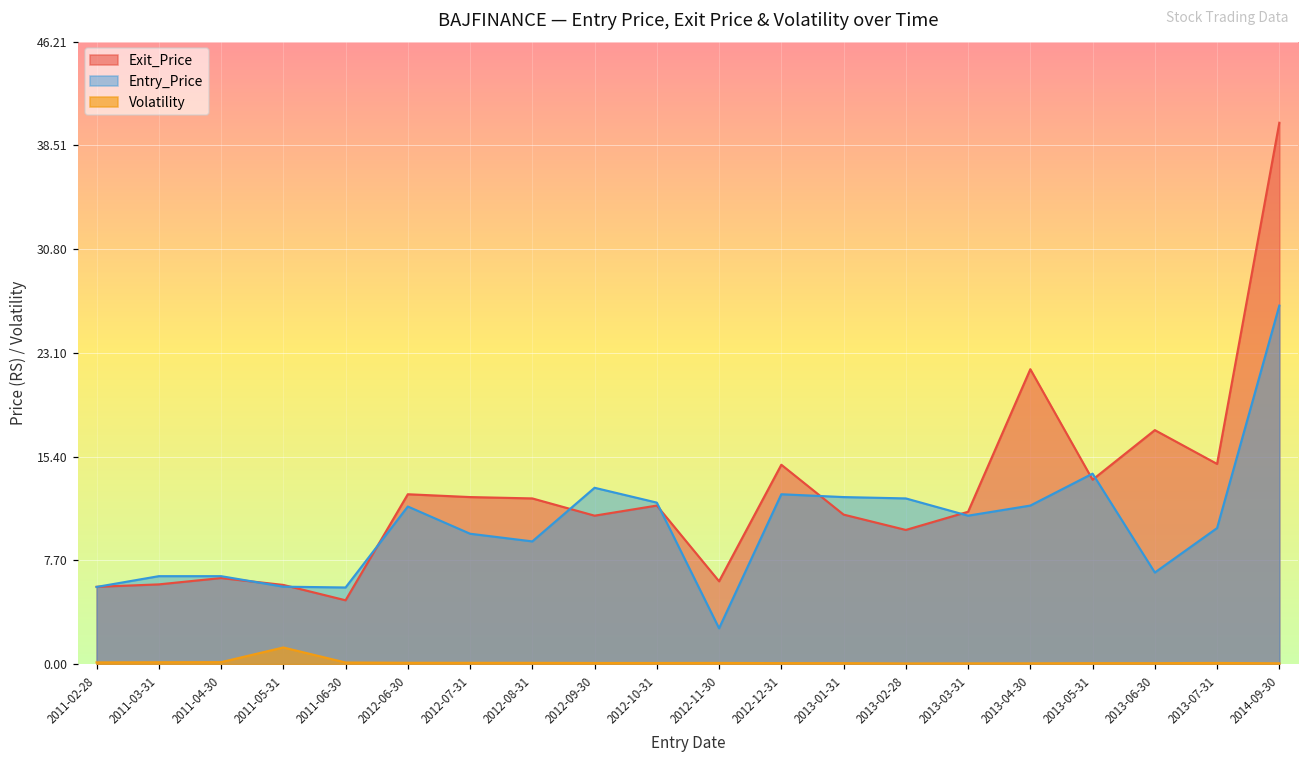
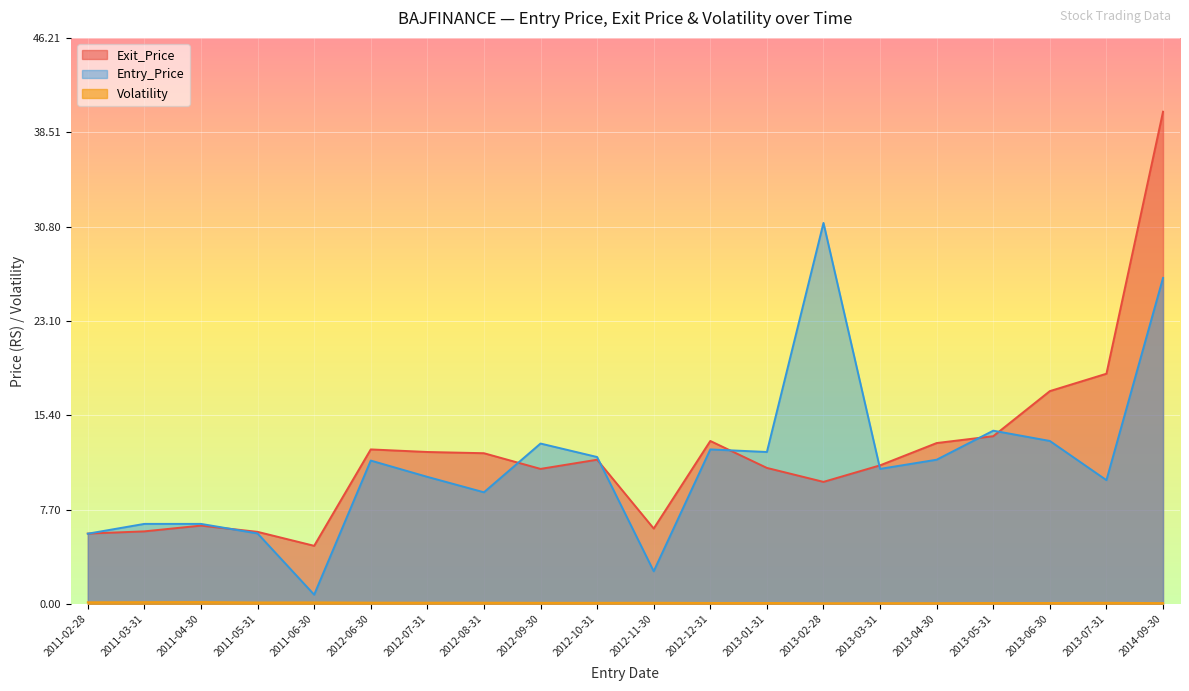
  {
    "Exit_Price": {
      "2011-03-31": 5.9,
      "2011-06-30": 4.7,
      "2012-06-30": 12.6,
      "2012-07-31": 12.4,
      "2012-08-31": 12.3,
      "2012-09-30": 11.0,
      "2012-10-31": 11.8,
      "2012-11-30": 6.2,
-     "2012-12-31": 14.8,
+     "2012-12-31": 13.3,
      "2013-01-31": 11.1,
      "2013-02-28": 10.0,
      "2013-03-31": 11.3,
-     "2013-04-30": 21.9,
+     "2013-04-30": 13.1,
      "2013-05-31": 13.7,
      "2013-06-30": 17.4,
-     "2013-07-31": 14.9,
+     "2013-07-31": 18.8,
      "2014-09-30": 40.2
    },
    "Entry_Price": {
      "2011-03-31": 6.5,
-     "2011-06-30": 5.7,
+     "2011-06-30": 0.8,
      "2012-06-30": 11.7,
-     "2012-07-31": 9.7,
+     "2012-07-31": 10.4,
      "2012-08-31": 9.1,
      "2012-09-30": 13.1,
      "2012-10-31": 12.0,
      "2012-11-30": 2.7,
      "2012-12-31": 12.6,
      "2013-01-31": 12.4,
-     "2013-02-28": 12.3,
+     "2013-02-28": 31.1,
      "2013-03-31": 11.0,
      "2013-04-30": 11.8,
      "2013-05-31": 14.1,
-     "2013-06-30": 6.8,
+     "2013-06-30": 13.3,
      "2013-07-31": 10.1,
      "2014-09-30": 26.6
    },
    "Volatility": {
      "2011-02-28": 0.1,
      "2011-03-31": 0.1,
      "2011-04-30": 0.1,
-     "2011-05-31": 1.2,
+     "2011-05-31": 0.1,
      "2011-06-30": 0.1,
      "2012-06-30": 0.1,
      "2012-07-31": 0.1,
      "2012-08-31": 0.1,
      "2012-09-30": 0.1,
      "2012-10-31": 0.1,
      "2012-11-30": 0.1,
      "2012-12-31": 0.1,
      "2013-01-31": 0.1,
      "2013-02-28": 0.1,
      "2013-03-31": 0.1,
      "2013-04-30": 0.1,
      "2013-05-31": 0.1,
      "2013-06-30": 0.1,
      "2013-07-31": 0.1,
      "2014-09-30": 0.1
    }
  }
